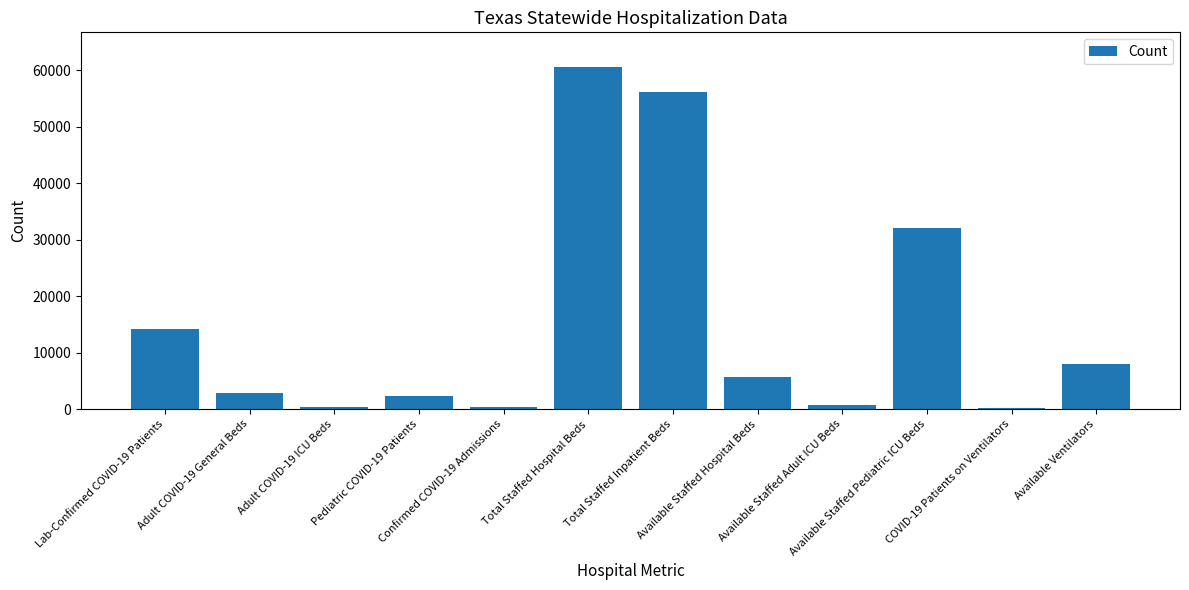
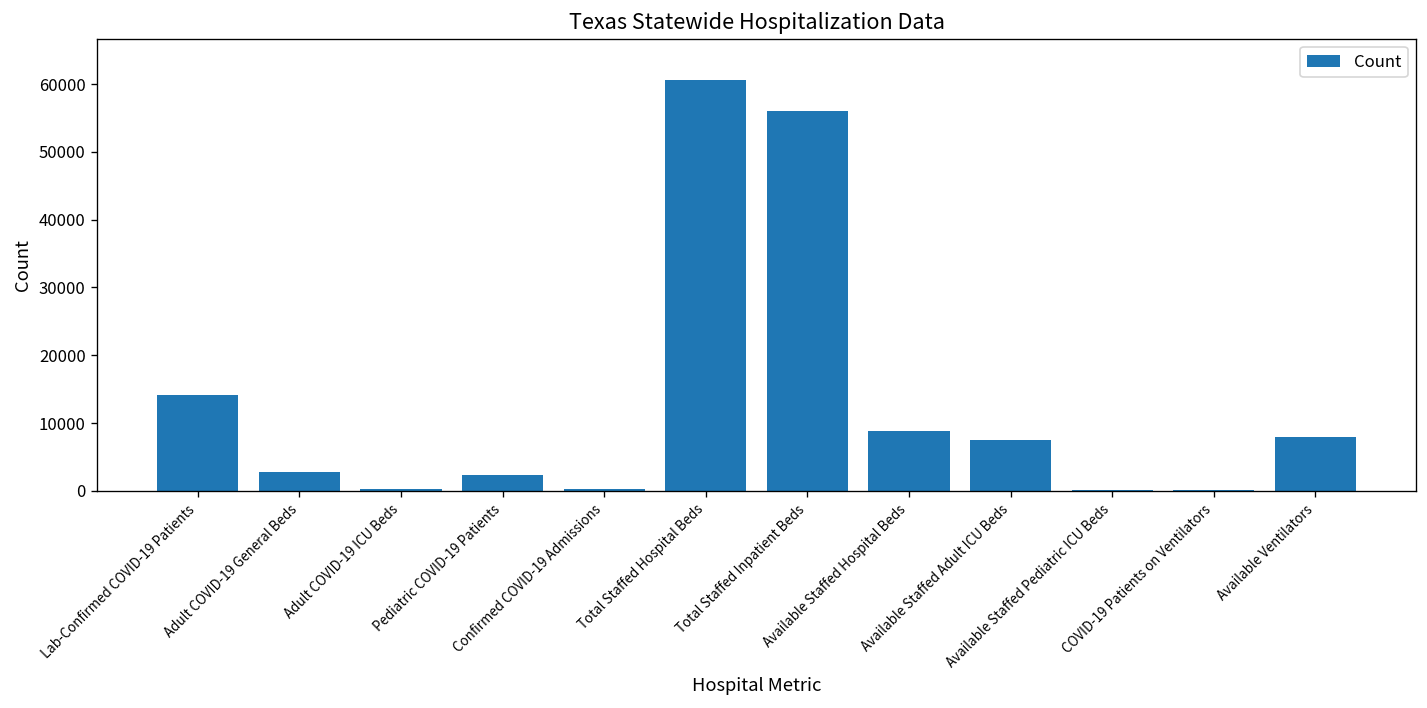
  {
    "Lab-Confirmed COVID-19 Patients": 14000,
    "Adult COVID-19 General Beds": 3000,
    "Pediatric COVID-19 Patients": 2000,
    "Total Staffed Hospital Beds": 61000,
    "Total Staffed Inpatient Beds": 56000,
-   "Available Staffed Hospital Beds": 6000,
-   "Available Staffed Adult ICU Beds": 1000,
-   "Available Staffed Pediatric ICU Beds": 32000,
+   "Available Staffed Hospital Beds": 9000,
+   "Available Staffed Adult ICU Beds": 8000,
+   "Available Staffed Pediatric ICU Beds": 0,
    "Available Ventilators": 8000
  }
